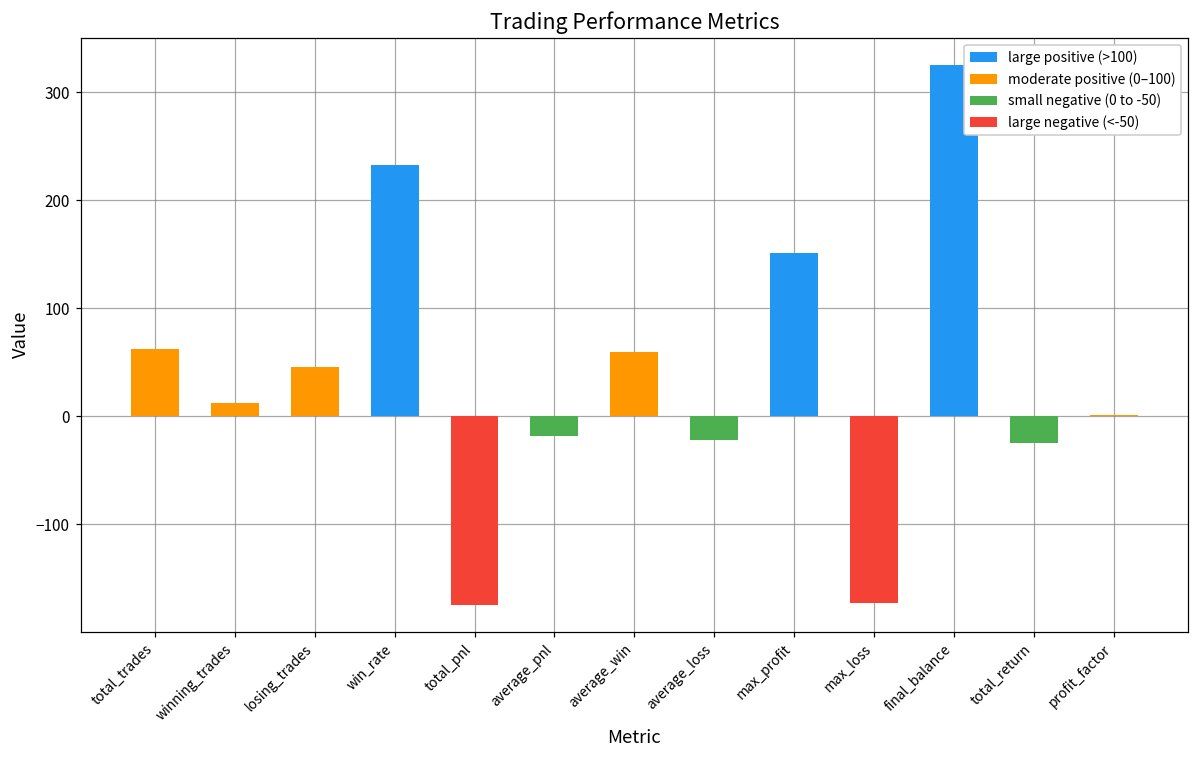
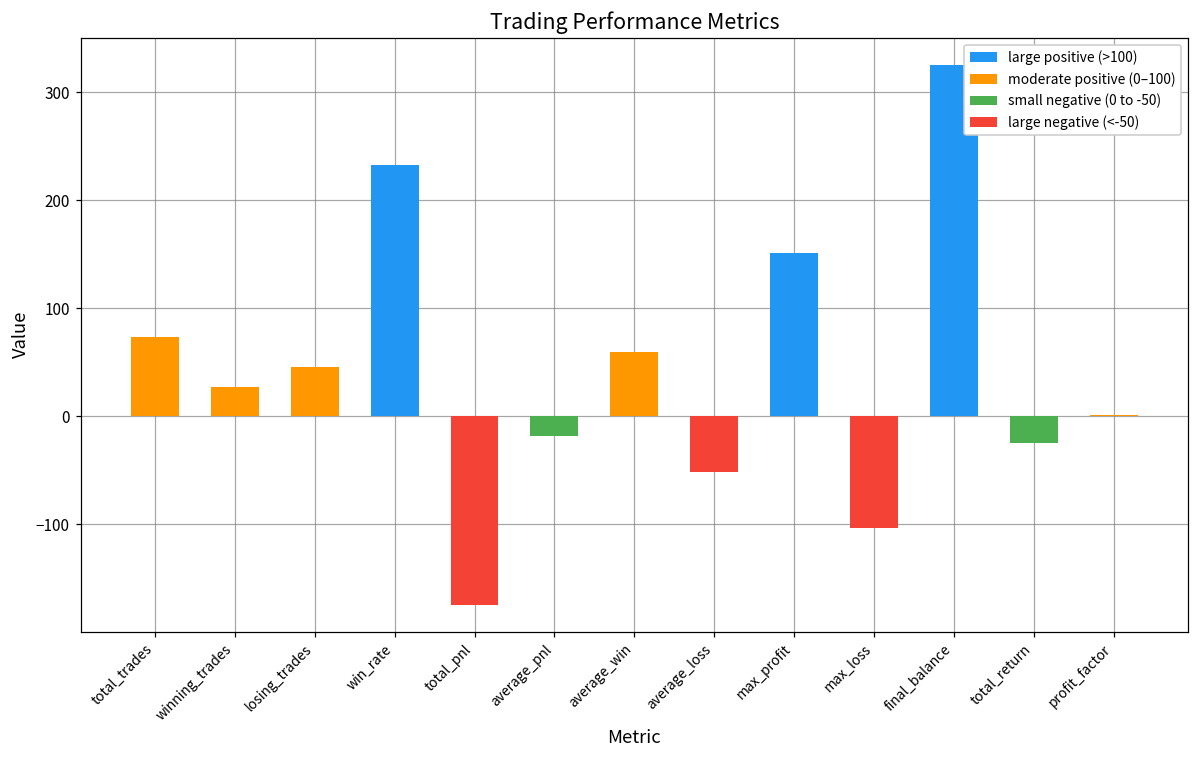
  {
-   "total_trades": 60,
-   "winning_trades": 10,
+   "total_trades": 70,
+   "winning_trades": 30,
    "losing_trades": 50,
    "win_rate": 230,
    "total_pnl": -170,
    "average_pnl": -20,
    "average_win": 60,
-   "average_loss": -20,
+   "average_loss": -50,
    "max_profit": 150,
-   "max_loss": -170,
+   "max_loss": -100,
    "final_balance": 330,
    "total_return": -20
  }
